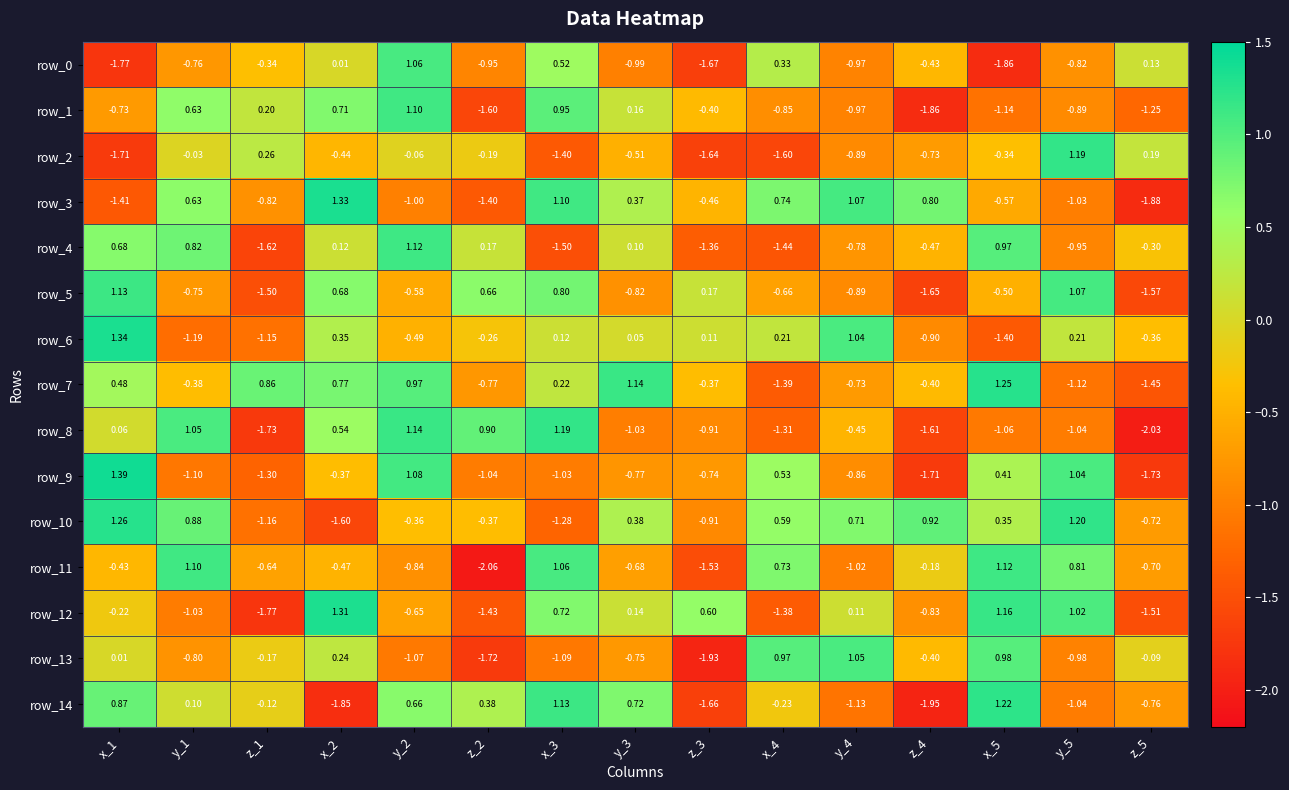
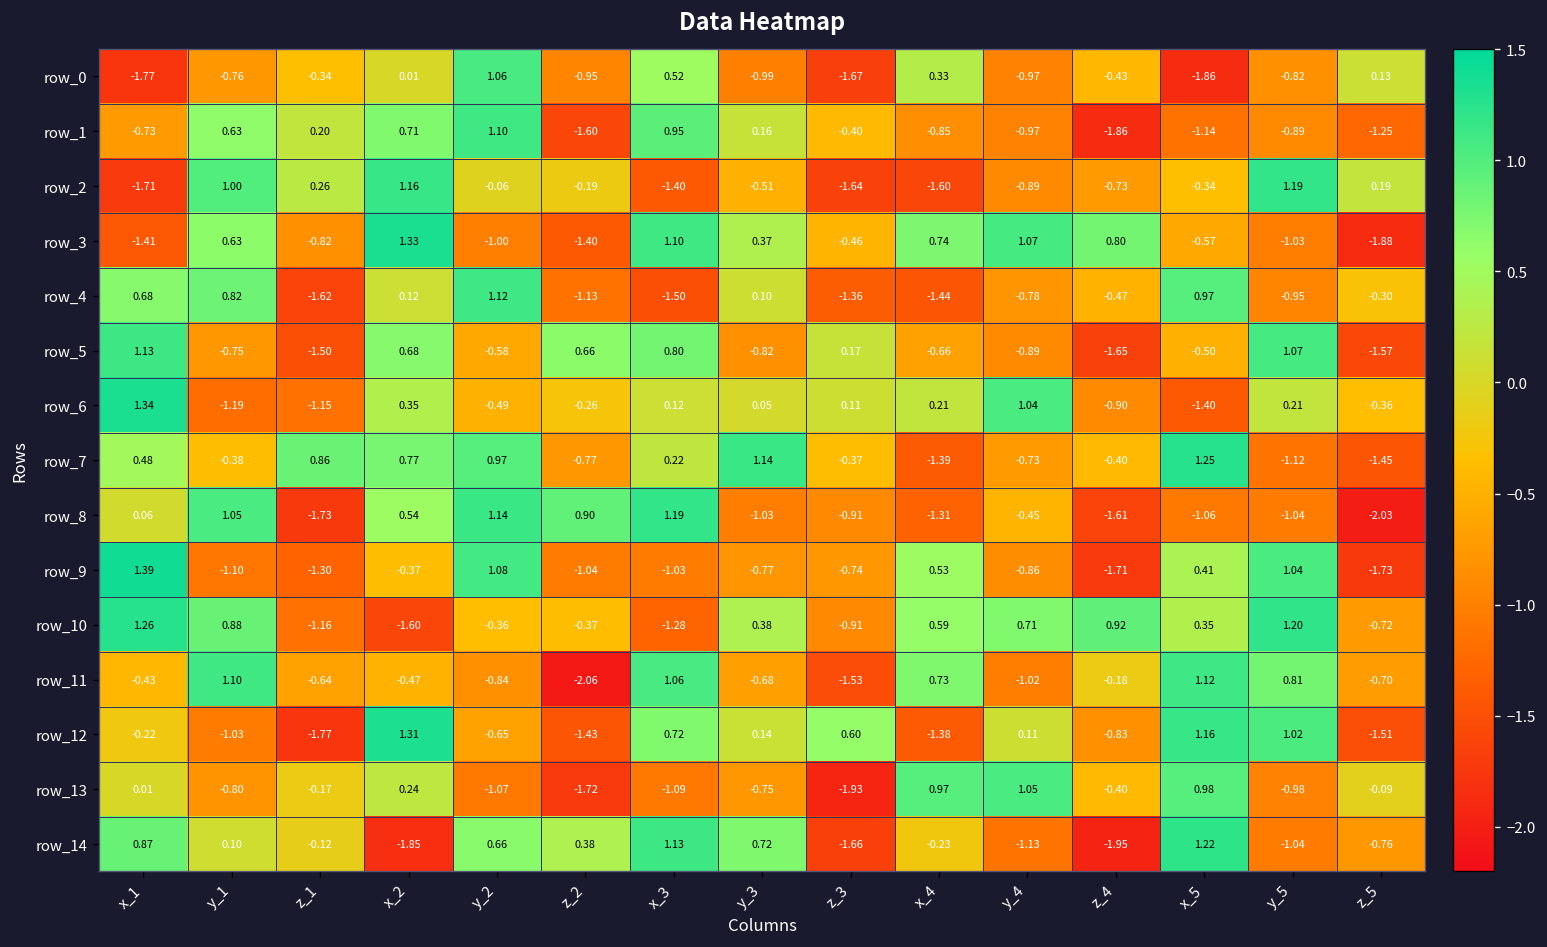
  {
    "row_2": {
      "x_1": -1.71,
-     "y_1": -0.03,
+     "y_1": 1.00,
      "z_1": 0.26,
-     "x_2": -0.44,
+     "x_2": 1.16,
      "y_2": -0.06,
      "z_2": -0.19,
      "x_3": -1.40,
      "y_3": -0.51,
      "z_3": -1.64,
      "x_4": -1.60,
      "y_4": -0.89,
      "z_4": -0.73,
      "x_5": -0.34,
      "y_5": 1.19,
      "z_5": 0.19
    },
    "row_4": {
      "x_1": 0.68,
      "y_1": 0.82,
      "z_1": -1.62,
      "x_2": 0.12,
      "y_2": 1.12,
-     "z_2": 0.17,
+     "z_2": -1.13,
      "x_3": -1.50,
      "y_3": 0.10,
      "z_3": -1.36,
      "x_4": -1.44,
      "y_4": -0.78,
      "z_4": -0.47,
      "x_5": 0.97,
      "y_5": -0.95,
      "z_5": -0.30
    }
  }
